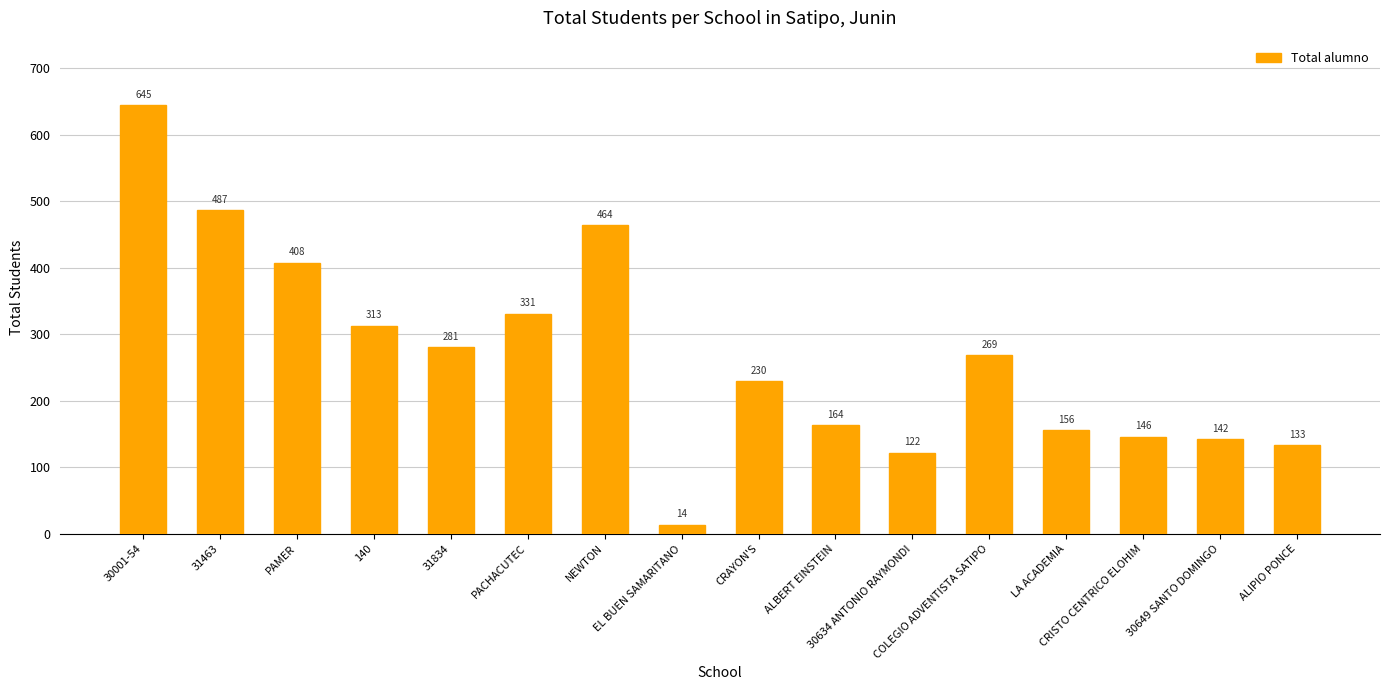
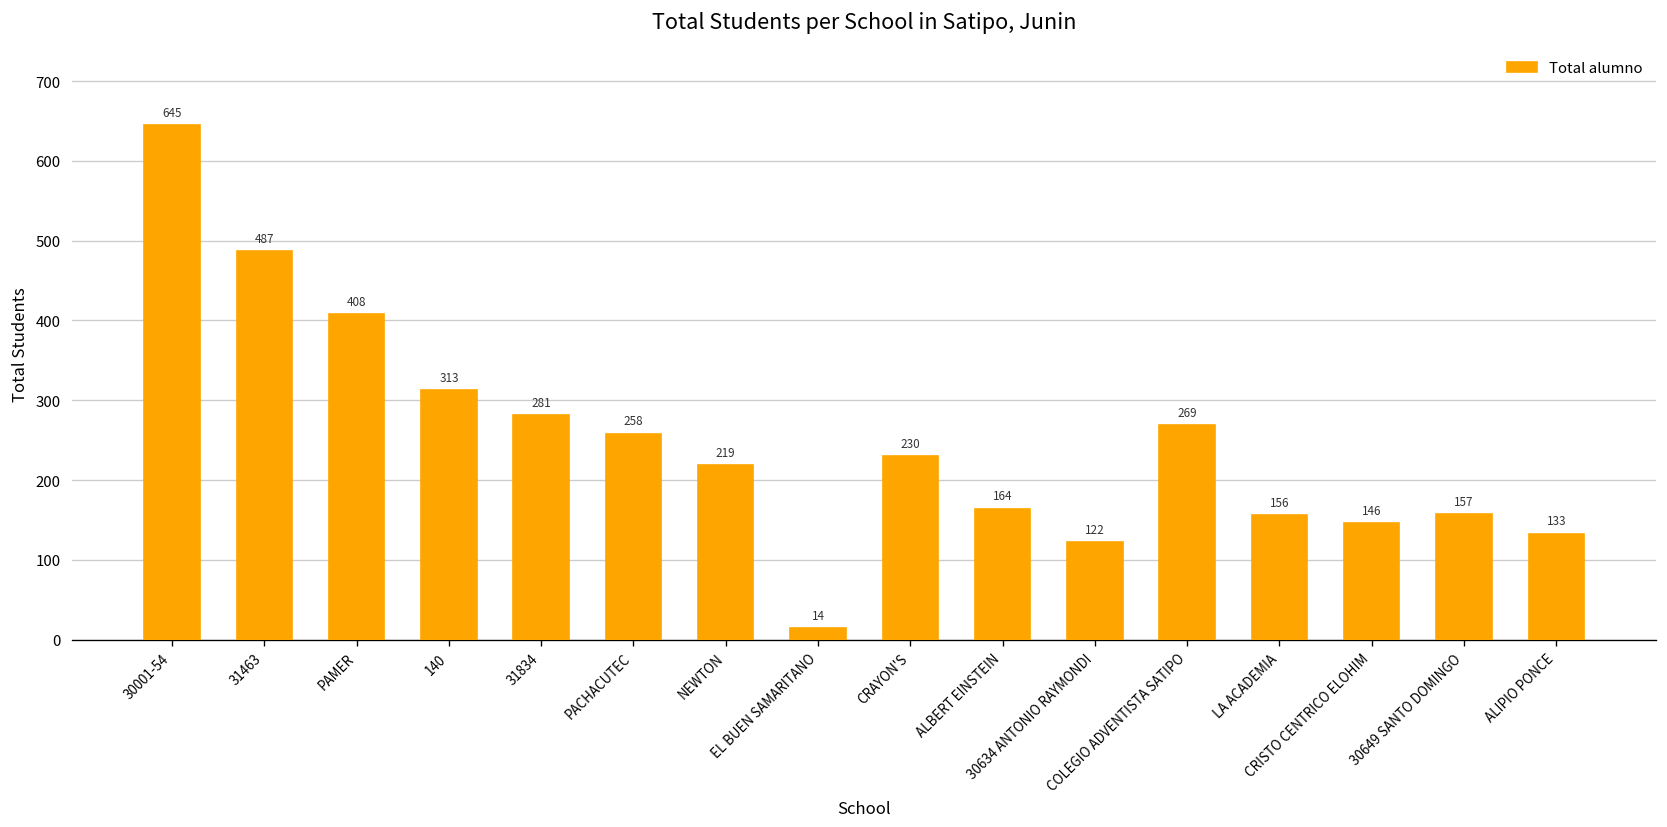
  {
    "30001-54": 645,
    "31463": 487,
    "PAMER": 408,
    "140": 313,
    "31834": 281,
-   "PACHACUTEC": 331,
-   "NEWTON": 464,
+   "PACHACUTEC": 258,
+   "NEWTON": 219,
    "EL BUEN SAMARITANO": 14,
    "CRAYON'S": 230,
    "ALBERT EINSTEIN": 164,
    "30634 ANTONIO RAYMONDI": 122,
    "COLEGIO ADVENTISTA SATIPO": 269,
    "LA ACADEMIA": 156,
    "CRISTO CENTRICO ELOHIM": 146,
-   "30649 SANTO DOMINGO": 142,
+   "30649 SANTO DOMINGO": 157,
    "ALIPIO PONCE": 133
  }
